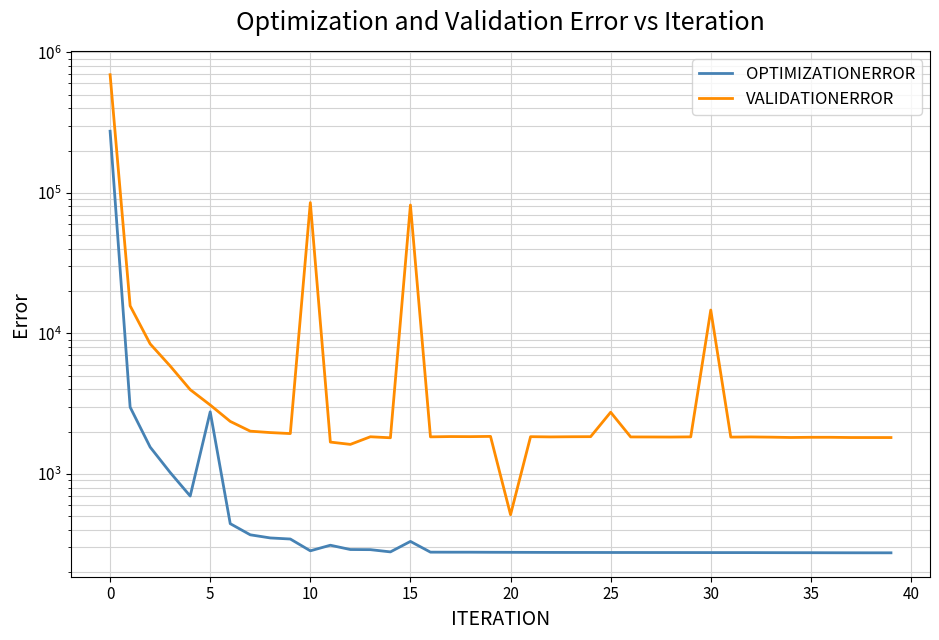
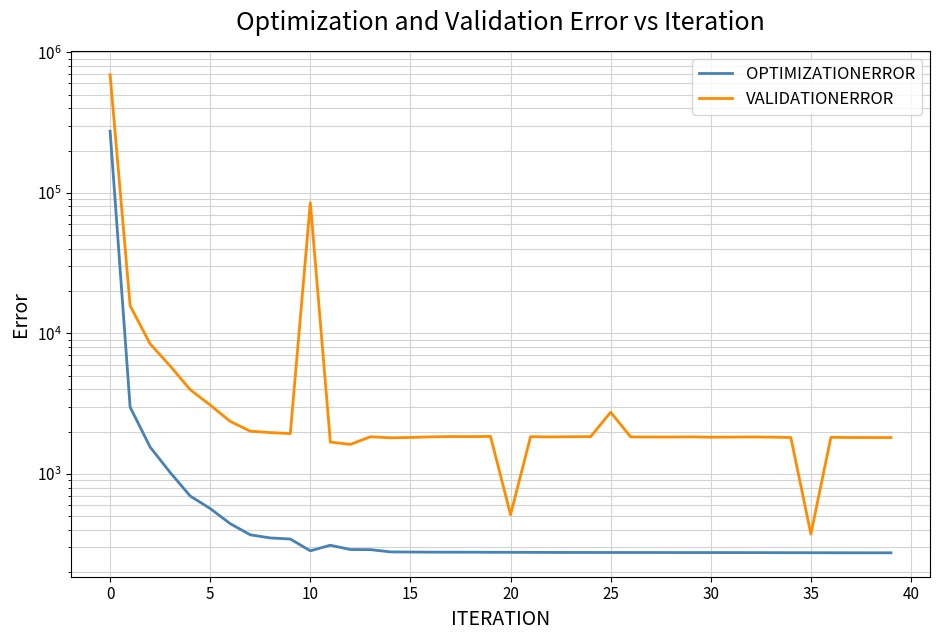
  {
    "OPTIMIZATIONERROR": {
      "0": 270000,
-     "5": 2800,
+     "5": 570,
      "10": 280,
-     "15": 330,
+     "15": 280,
      "20": 280,
      "25": 280,
      "30": 280,
      "35": 280
    },
    "VALIDATIONERROR": {
      "0": 700000,
      "5": 3100,
      "10": 90000,
-     "15": 80000,
+     "15": 1800,
      "20": 510,
      "25": 2700,
-     "30": 15000,
-     "35": 1800
+     "30": 1800,
+     "35": 370
    }
  }
